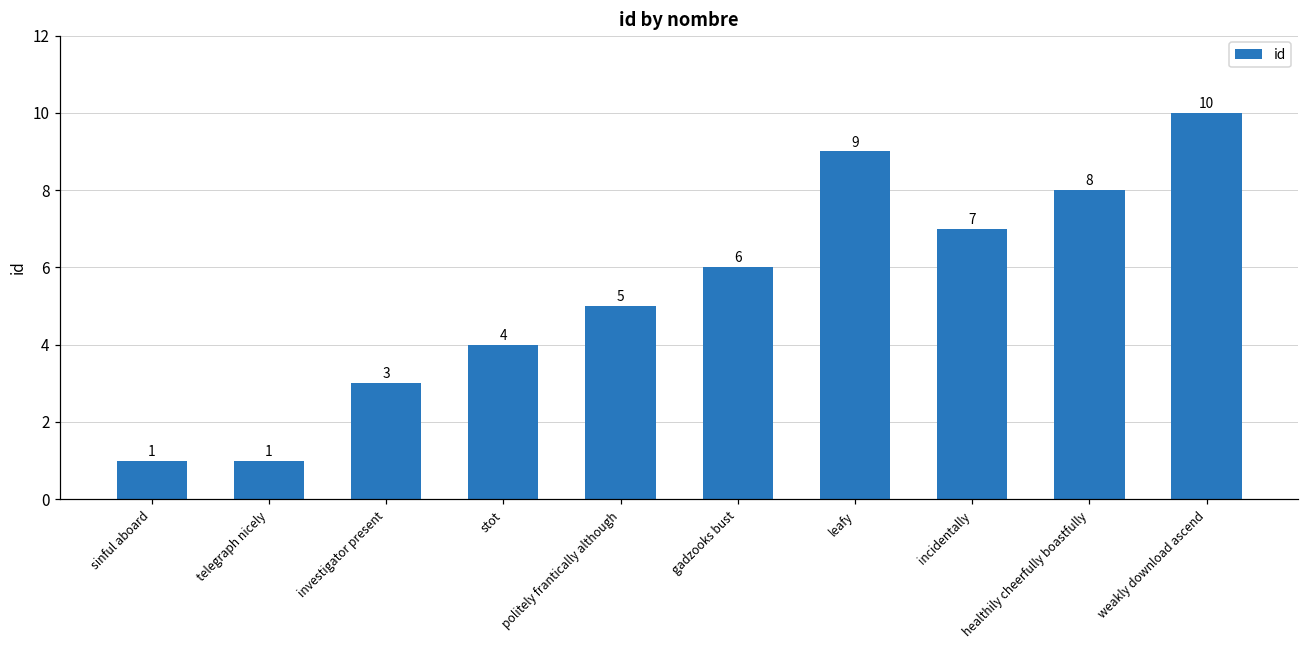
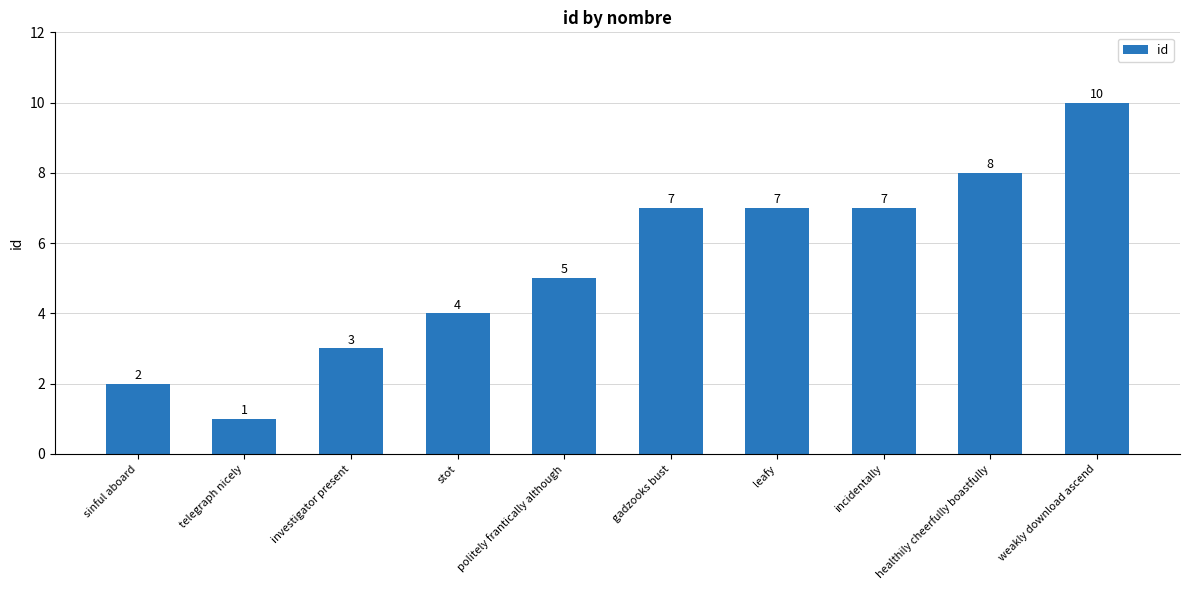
  {
-   "sinful aboard": 1,
+   "sinful aboard": 2,
    "telegraph nicely": 1,
    "investigator present": 3,
    "stot": 4,
    "politely frantically although": 5,
-   "gadzooks bust": 6,
-   "leafy": 9,
+   "gadzooks bust": 7,
+   "leafy": 7,
    "incidentally": 7,
    "healthily cheerfully boastfully": 8,
    "weakly download ascend": 10
  }
